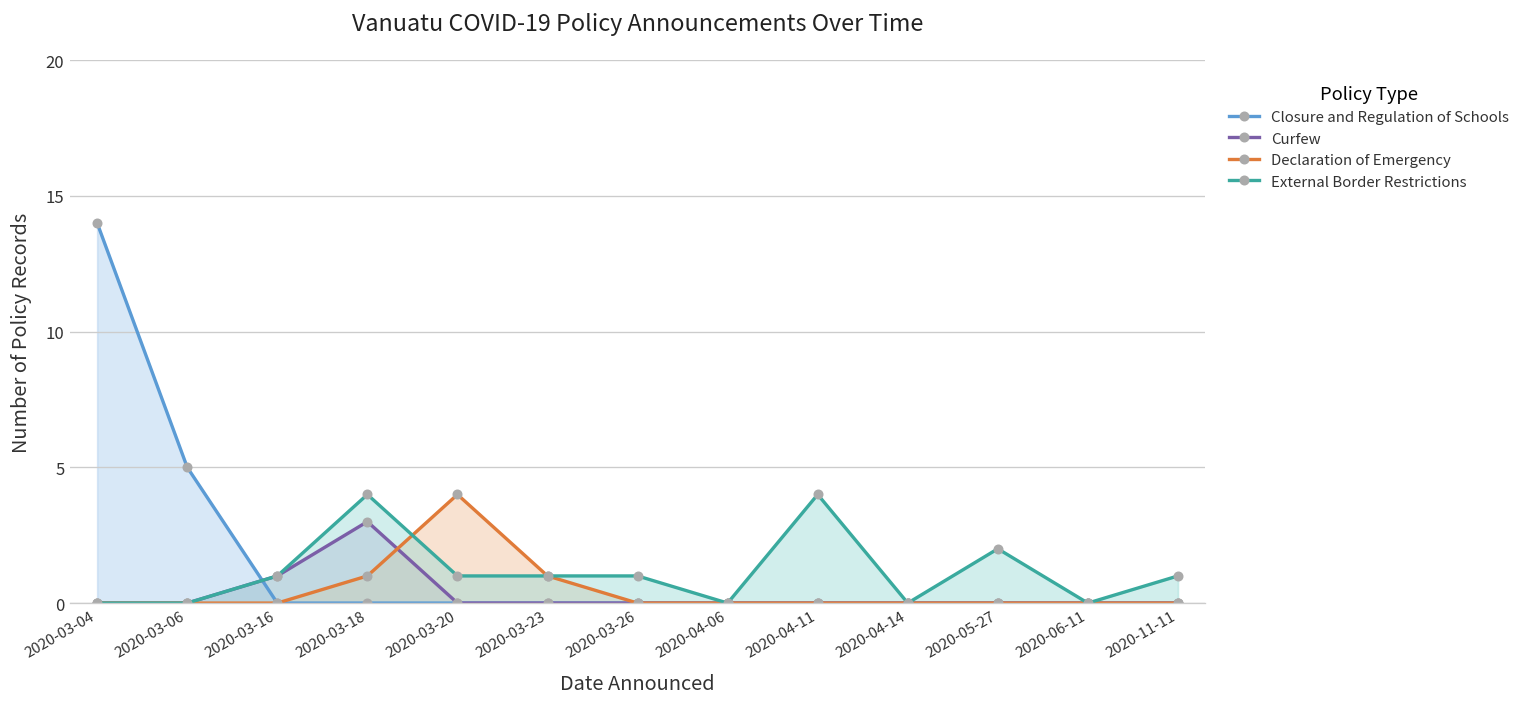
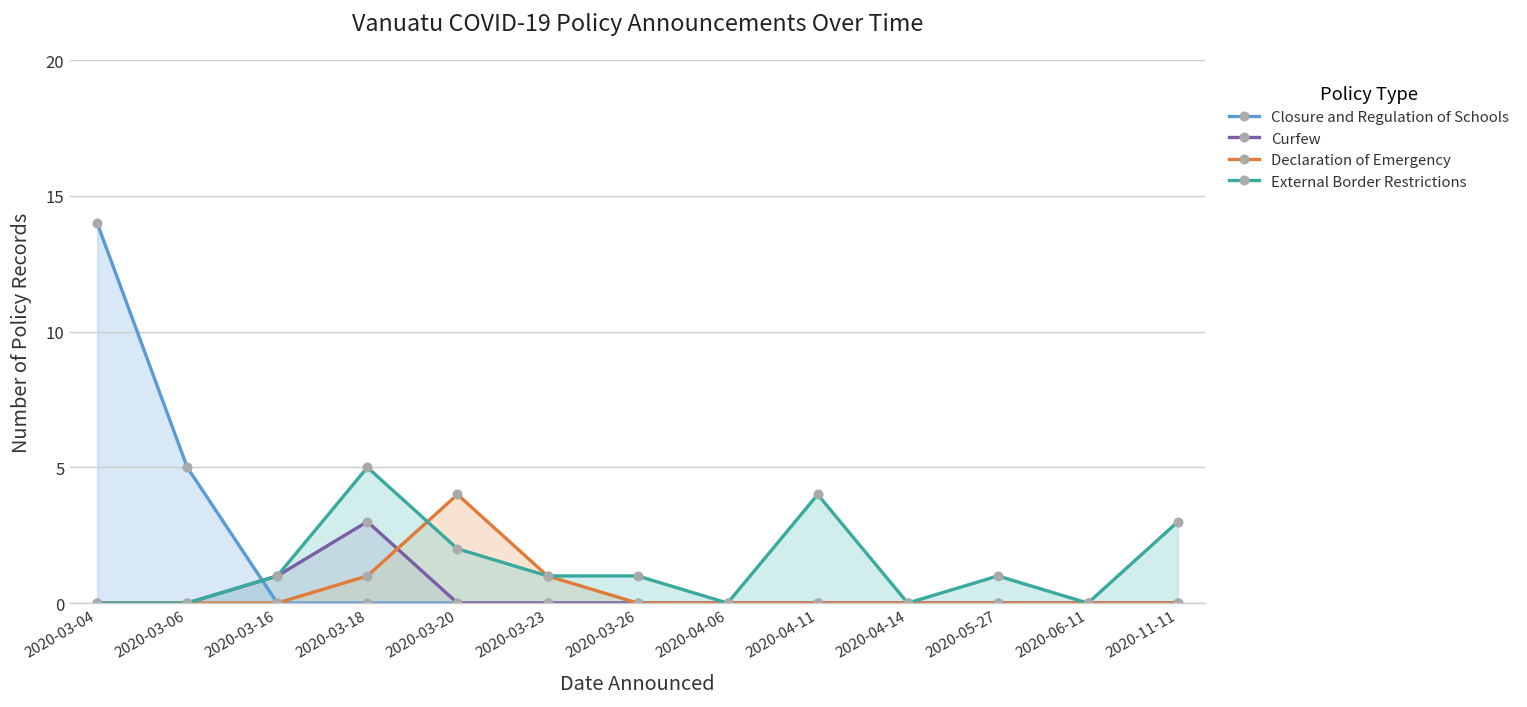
  {
    "Closure and Regulation of Schools": {
      "2020-03-04": 14,
      "2020-03-06": 5,
      "2020-03-18": 0
    },
    "Curfew": {
      "2020-03-18": 3
    },
    "Declaration of Emergency": {
      "2020-03-18": 1,
      "2020-03-20": 4
    },
    "External Border Restrictions": {
-     "2020-03-18": 4,
-     "2020-03-20": 1,
+     "2020-03-18": 5,
+     "2020-03-20": 2,
      "2020-03-26": 1,
      "2020-04-11": 4,
-     "2020-05-27": 2,
-     "2020-11-11": 1
+     "2020-05-27": 1,
+     "2020-11-11": 3
    }
  }
